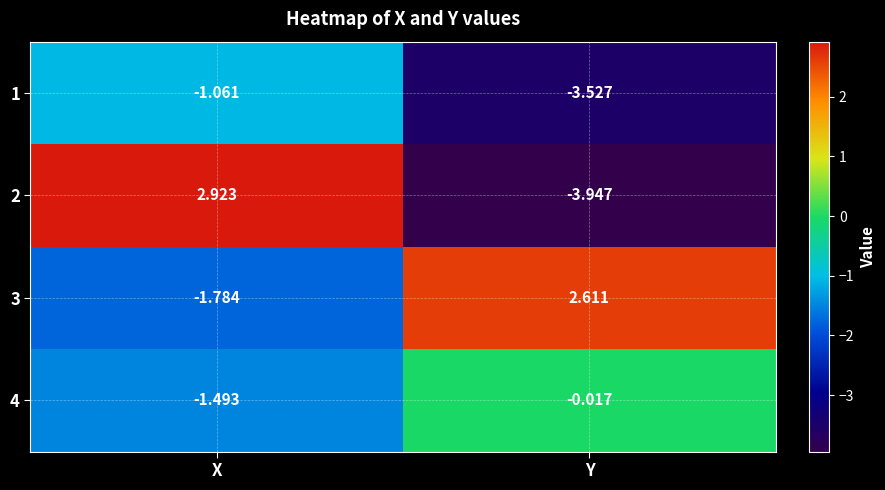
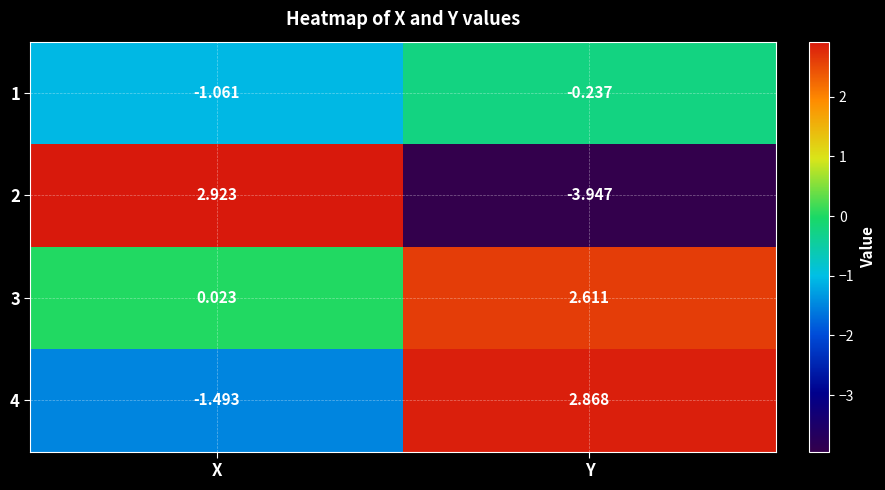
  {
    "1": {
      "X": -1.061,
-     "Y": -3.527
+     "Y": -0.237
    },
    "2": {
      "X": 2.923,
      "Y": -3.947
    },
    "3": {
-     "X": -1.784,
+     "X": 0.023,
      "Y": 2.611
    },
    "4": {
      "X": -1.493,
-     "Y": -0.017
+     "Y": 2.868
    }
  }
